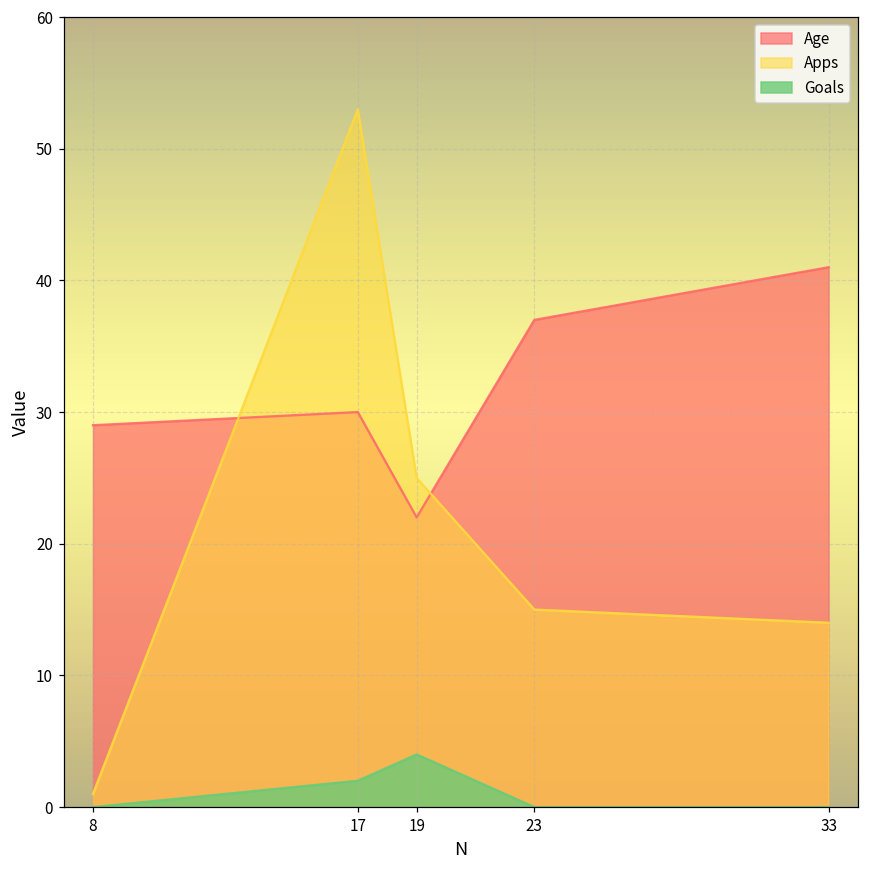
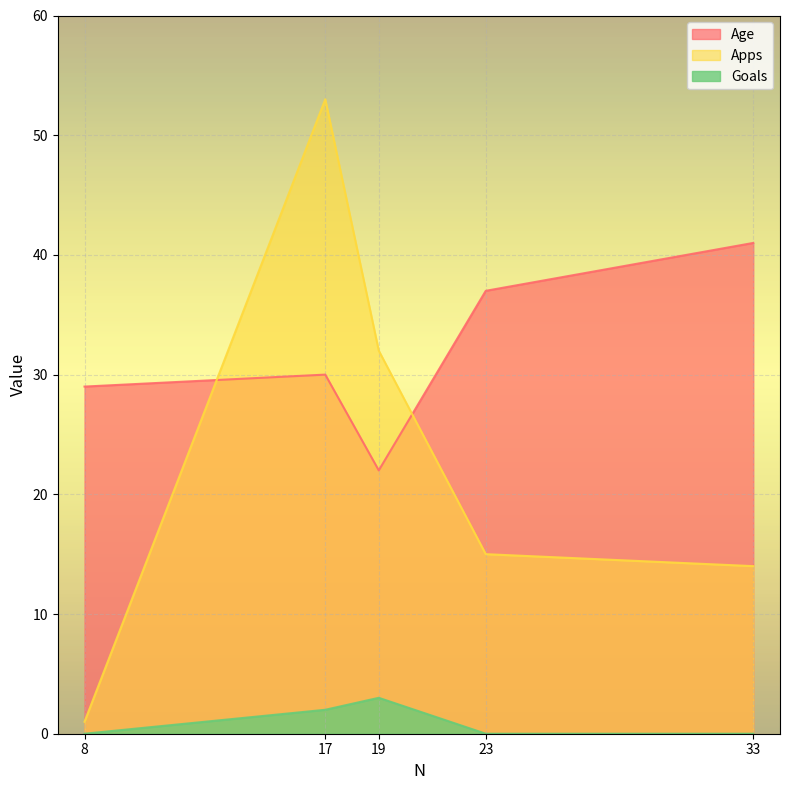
  {
    "Age": {
      "8": 29,
      "17": 30,
      "19": 22,
      "23": 37,
      "33": 41
    },
    "Apps": {
      "8": 1,
      "17": 53,
-     "19": 25,
+     "19": 32,
      "23": 15,
      "33": 14
    },
    "Goals": {
      "8": 0,
      "17": 2,
-     "19": 4,
+     "19": 3,
      "23": 0,
      "33": 0
    }
  }
